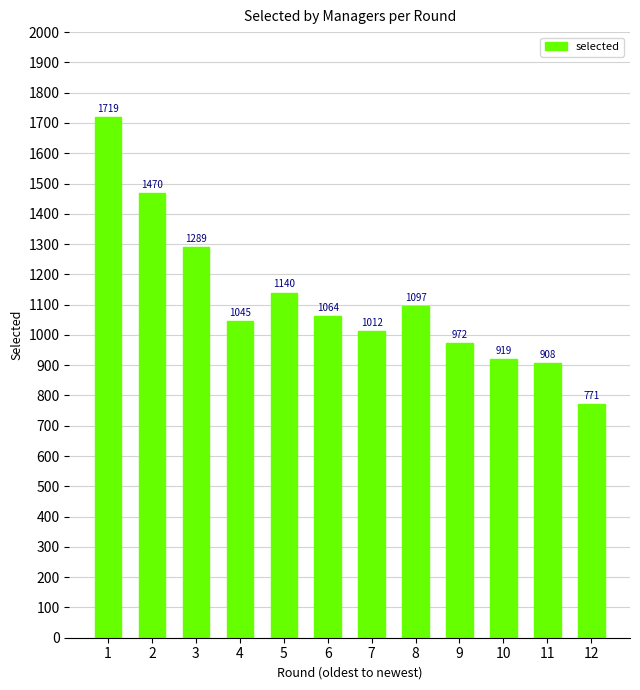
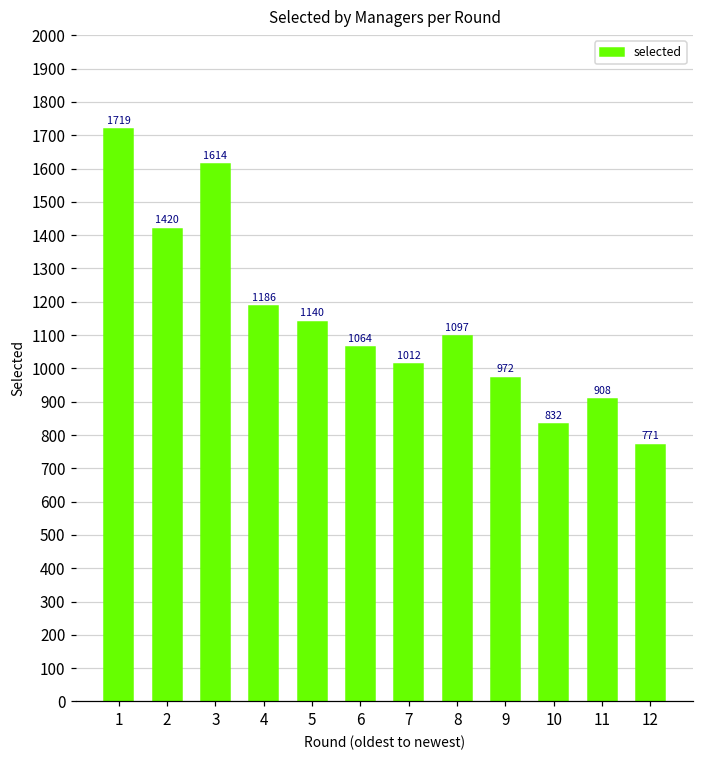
  {
    "1": 1719,
-   "2": 1470,
-   "3": 1289,
-   "4": 1045,
+   "2": 1420,
+   "3": 1614,
+   "4": 1186,
    "5": 1140,
    "6": 1064,
    "7": 1012,
    "8": 1097,
    "9": 972,
-   "10": 919,
+   "10": 832,
    "11": 908,
    "12": 771
  }
